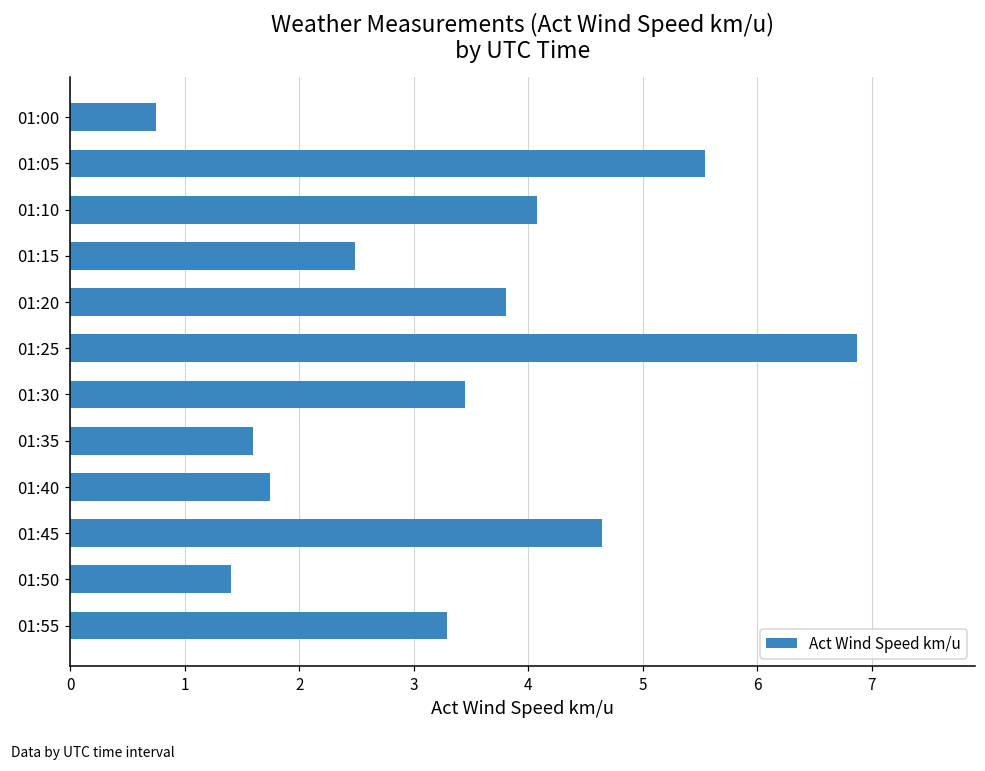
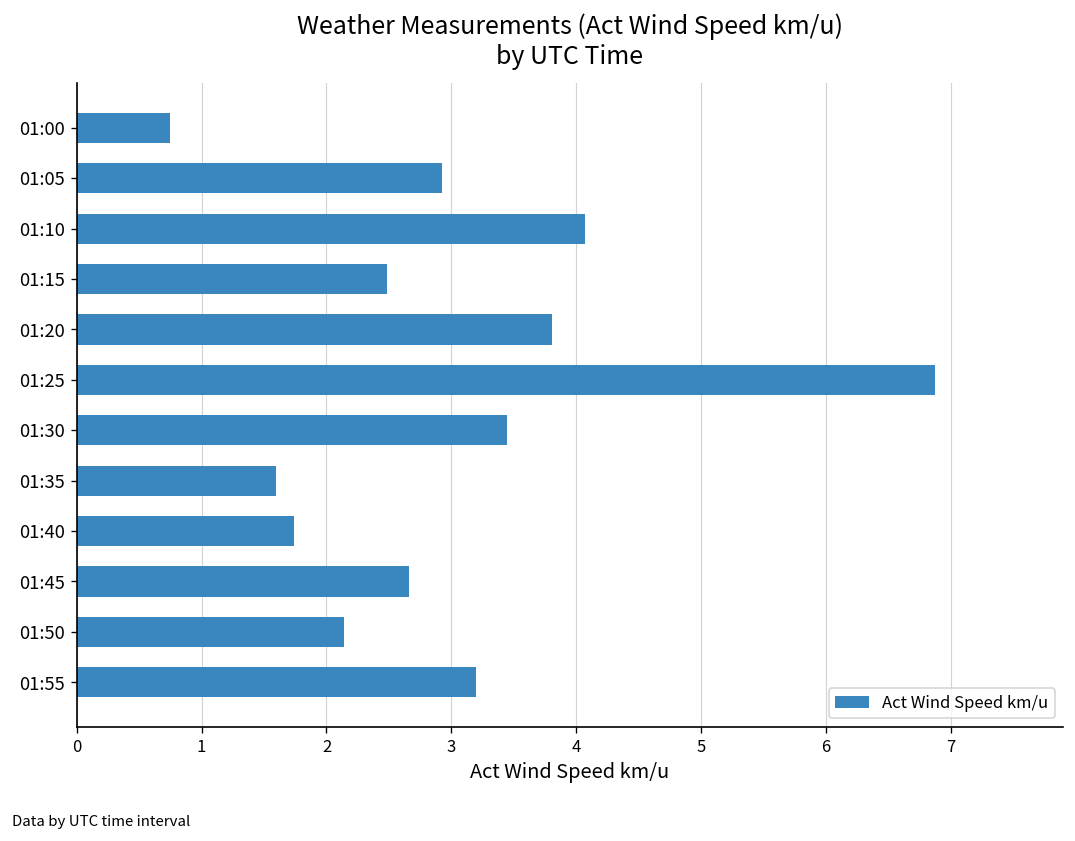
  {
    "01:00": 0.75,
-   "01:05": 5.54,
+   "01:05": 2.93,
    "01:10": 4.07,
    "01:15": 2.49,
    "01:20": 3.80,
    "01:25": 6.87,
    "01:30": 3.45,
    "01:35": 1.59,
    "01:40": 1.74,
-   "01:45": 4.64,
-   "01:50": 1.40,
-   "01:55": 3.29
+   "01:45": 2.66,
+   "01:50": 2.14,
+   "01:55": 3.19
  }
